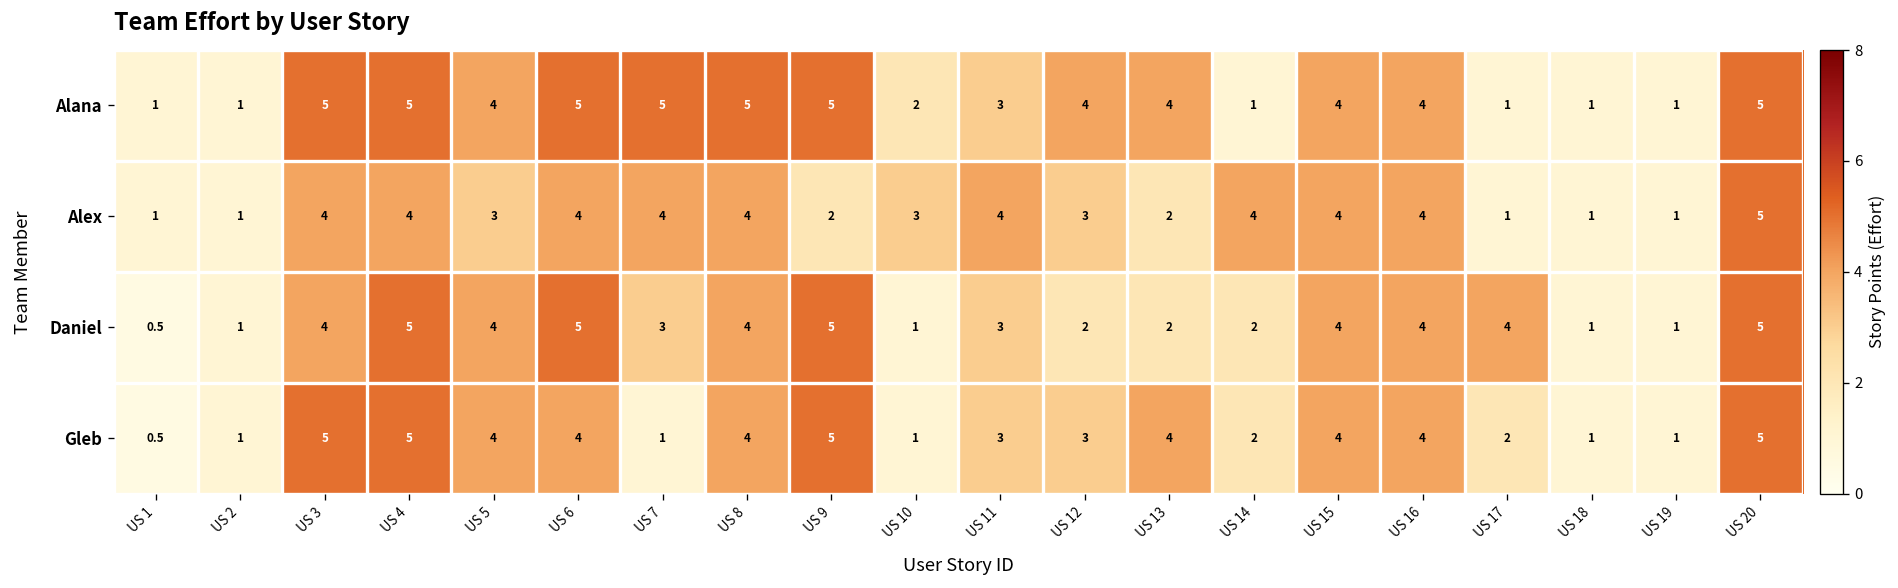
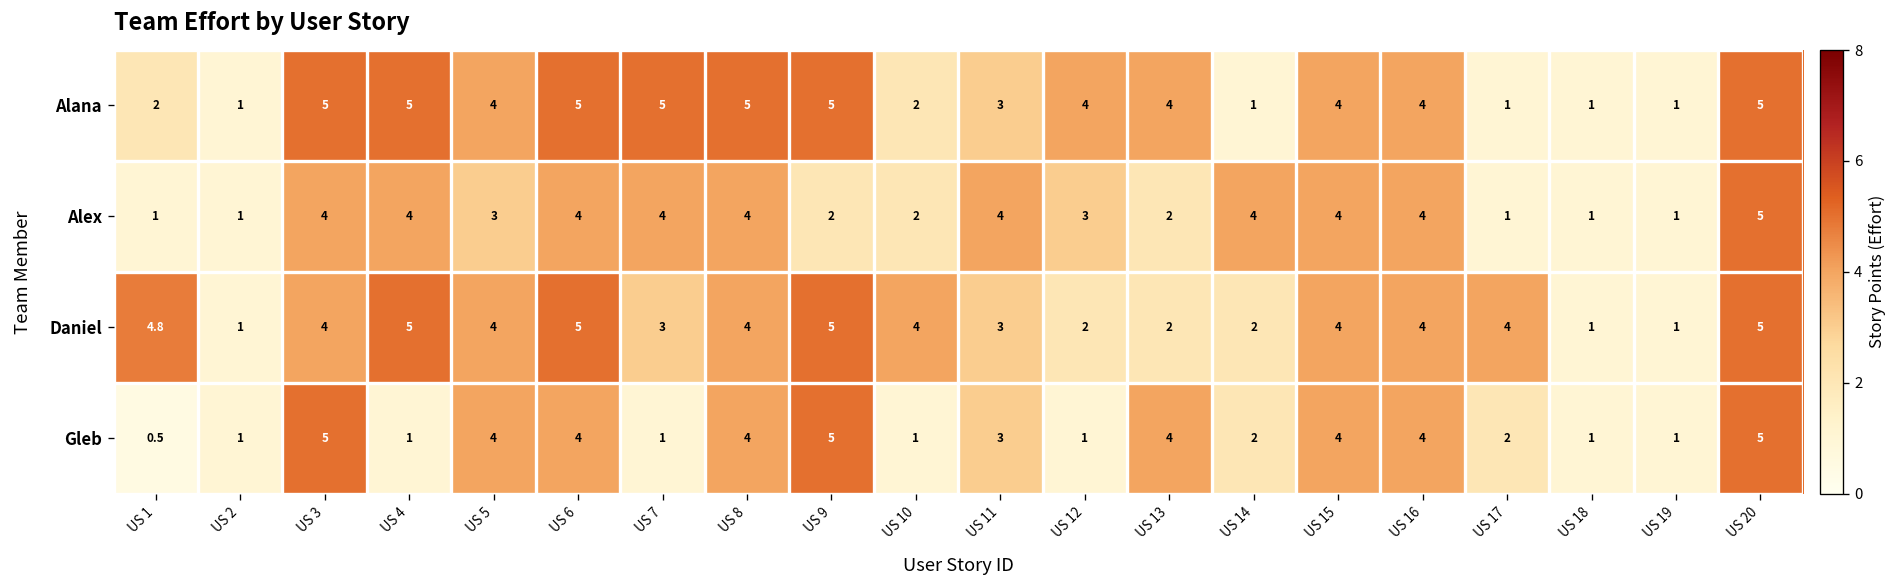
  {
    "Alana": {
-     "US 1": 1,
+     "US 1": 2,
      "US 2": 1,
      "US 3": 5,
      "US 4": 5,
      "US 5": 4,
      "US 6": 5,
      "US 7": 5,
      "US 8": 5,
      "US 9": 5,
      "US 10": 2,
      "US 11": 3,
      "US 12": 4,
      "US 13": 4,
      "US 14": 1,
      "US 15": 4,
      "US 16": 4,
      "US 17": 1,
      "US 18": 1,
      "US 19": 1,
      "US 20": 5
    },
    "Alex": {
      "US 1": 1,
      "US 2": 1,
      "US 3": 4,
      "US 4": 4,
      "US 5": 3,
      "US 6": 4,
      "US 7": 4,
      "US 8": 4,
      "US 9": 2,
-     "US 10": 3,
+     "US 10": 2,
      "US 11": 4,
      "US 12": 3,
      "US 13": 2,
      "US 14": 4,
      "US 15": 4,
      "US 16": 4,
      "US 17": 1,
      "US 18": 1,
      "US 19": 1,
      "US 20": 5
    },
    "Daniel": {
-     "US 1": 0.5,
+     "US 1": 4.8,
      "US 2": 1,
      "US 3": 4,
      "US 4": 5,
      "US 5": 4,
      "US 6": 5,
      "US 7": 3,
      "US 8": 4,
      "US 9": 5,
-     "US 10": 1,
+     "US 10": 4,
      "US 11": 3,
      "US 12": 2,
      "US 13": 2,
      "US 14": 2,
      "US 15": 4,
      "US 16": 4,
      "US 17": 4,
      "US 18": 1,
      "US 19": 1,
      "US 20": 5
    },
    "Gleb": {
      "US 1": 0.5,
      "US 2": 1,
      "US 3": 5,
-     "US 4": 5,
+     "US 4": 1,
      "US 5": 4,
      "US 6": 4,
      "US 7": 1,
      "US 8": 4,
      "US 9": 5,
      "US 10": 1,
      "US 11": 3,
-     "US 12": 3,
+     "US 12": 1,
      "US 13": 4,
      "US 14": 2,
      "US 15": 4,
      "US 16": 4,
      "US 17": 2,
      "US 18": 1,
      "US 19": 1,
      "US 20": 5
    }
  }
